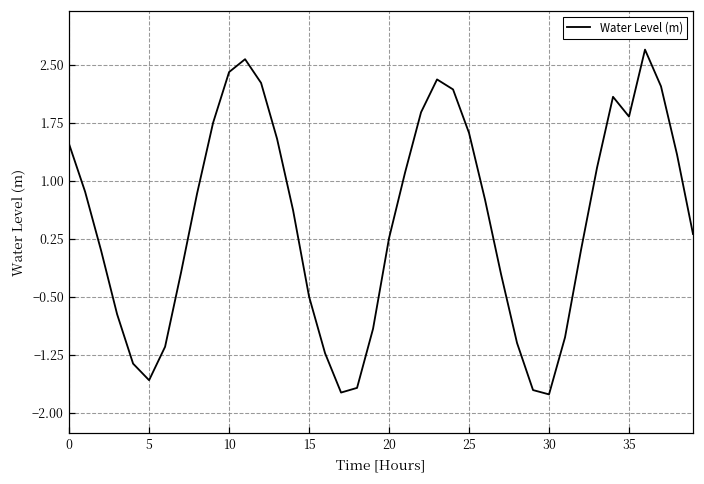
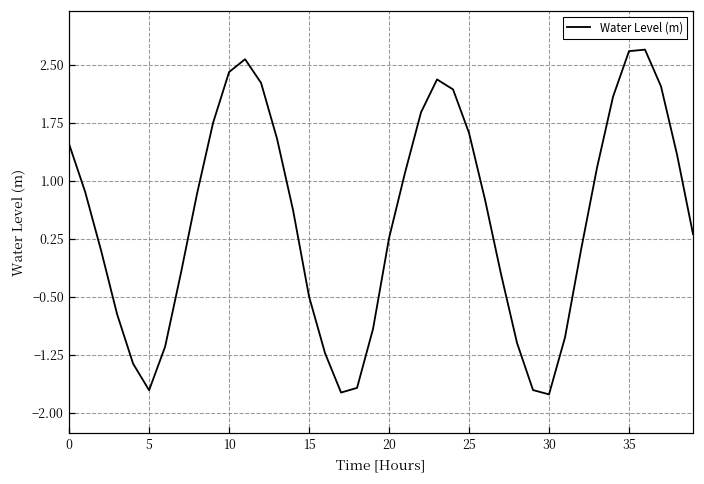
  {
    "0": 1.5,
-   "5": -1.6,
+   "5": -1.7,
    "10": 2.4,
    "15": -0.5,
    "20": 0.3,
    "25": 1.6,
    "30": -1.8,
-   "35": 1.8
+   "35": 2.7
  }
